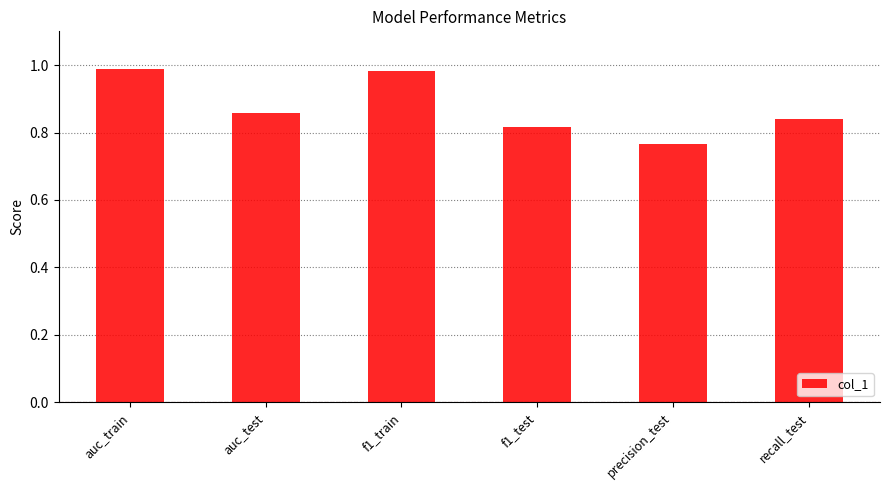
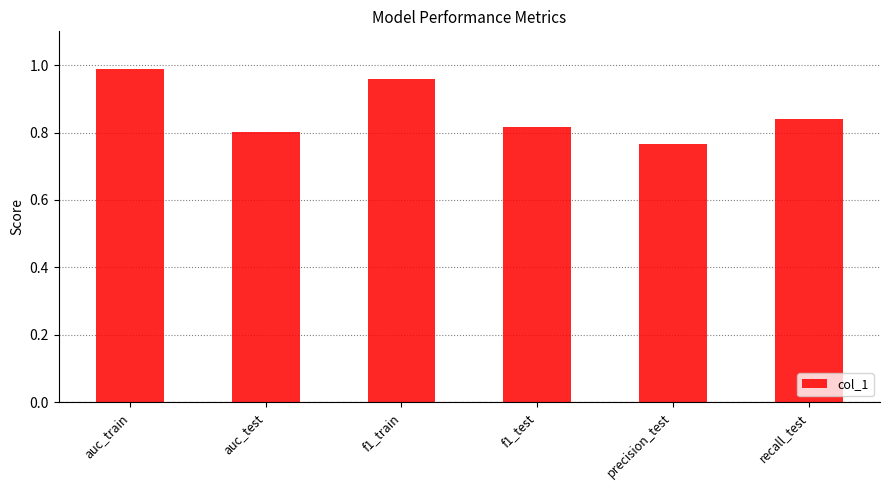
  {
    "auc_train": 0.99,
-   "auc_test": 0.86,
-   "f1_train": 0.98,
+   "auc_test": 0.80,
+   "f1_train": 0.96,
    "f1_test": 0.82,
    "precision_test": 0.77,
    "recall_test": 0.84
  }
